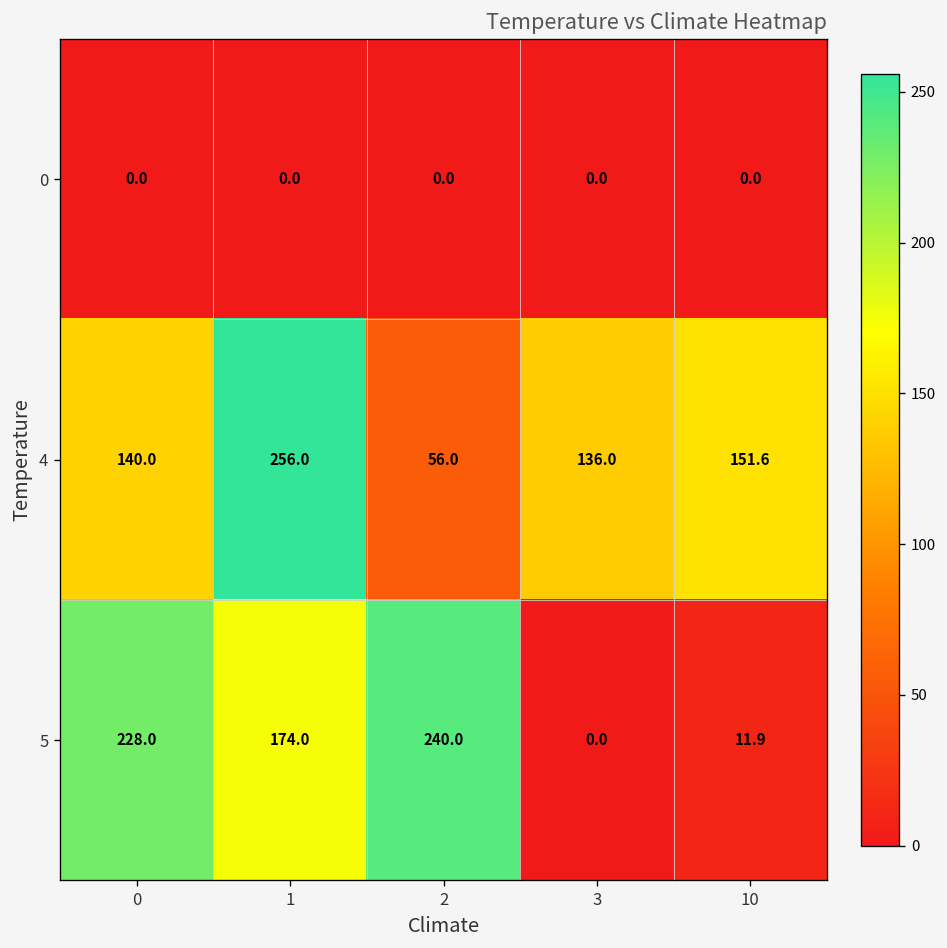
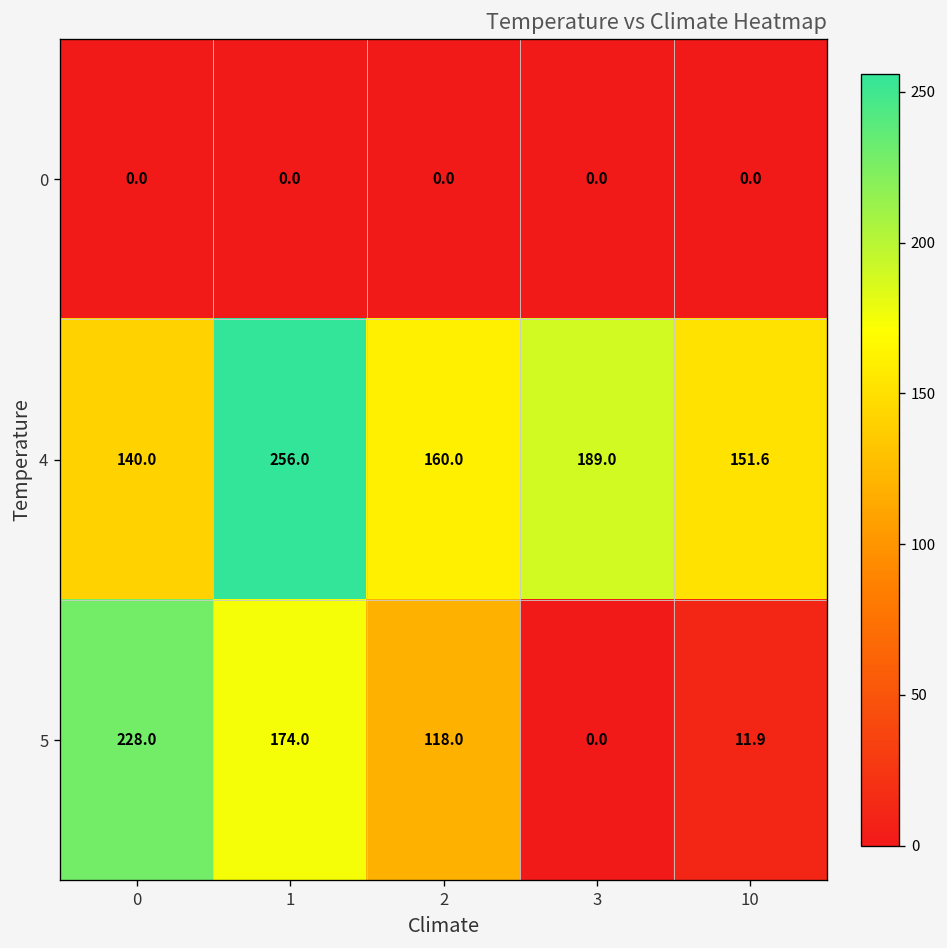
  {
    "0": {
      "0": 0.0,
      "1": 0.0,
      "2": 0.0,
      "3": 0.0,
      "10": 0.0
    },
    "4": {
      "0": 140.0,
      "1": 256.0,
-     "2": 56.0,
-     "3": 136.0,
+     "2": 160.0,
+     "3": 189.0,
      "10": 151.6
    },
    "5": {
      "0": 228.0,
      "1": 174.0,
-     "2": 240.0,
+     "2": 118.0,
      "3": 0.0,
      "10": 11.9
    }
  }
